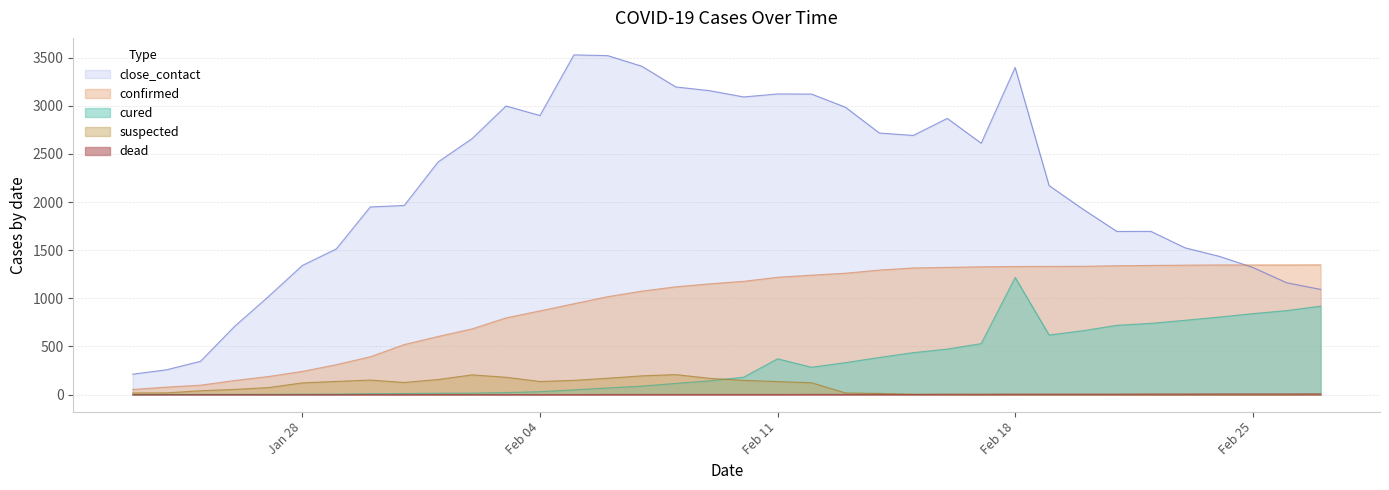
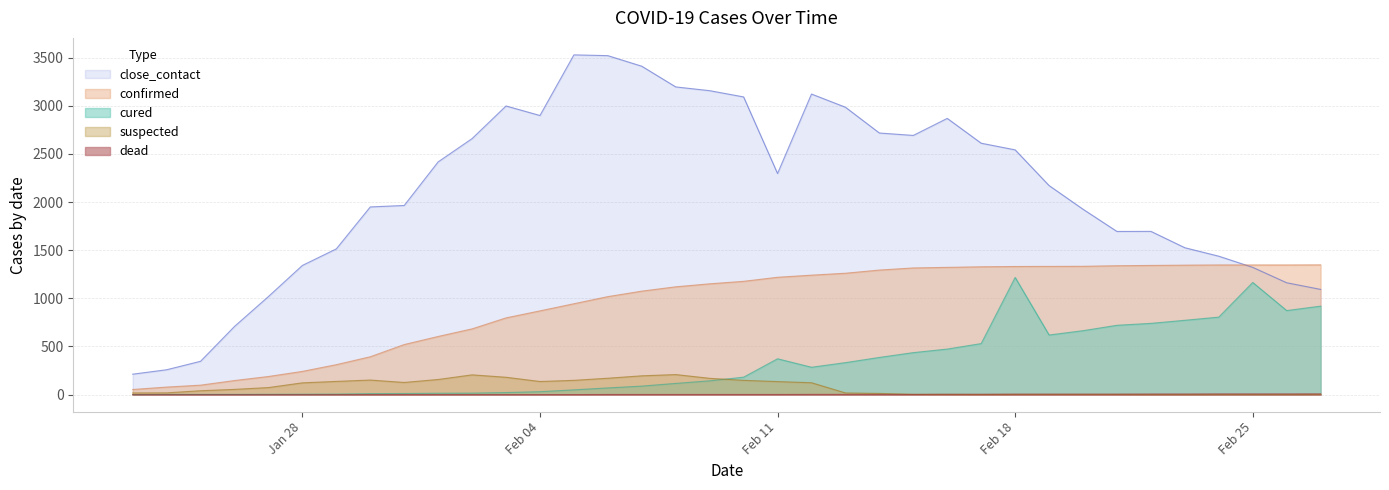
  {
    "close_contact": {
      "Jan 28": 1300,
      "Feb 04": 2900,
-     "Feb 11": 3100,
-     "Feb 18": 3400
+     "Feb 11": 2300,
+     "Feb 18": 2500
    },
    "cured": {
      "Feb 04": 0,
      "Feb 11": 400,
      "Feb 18": 1200,
-     "Feb 25": 800
+     "Feb 25": 1200
    }
  }
